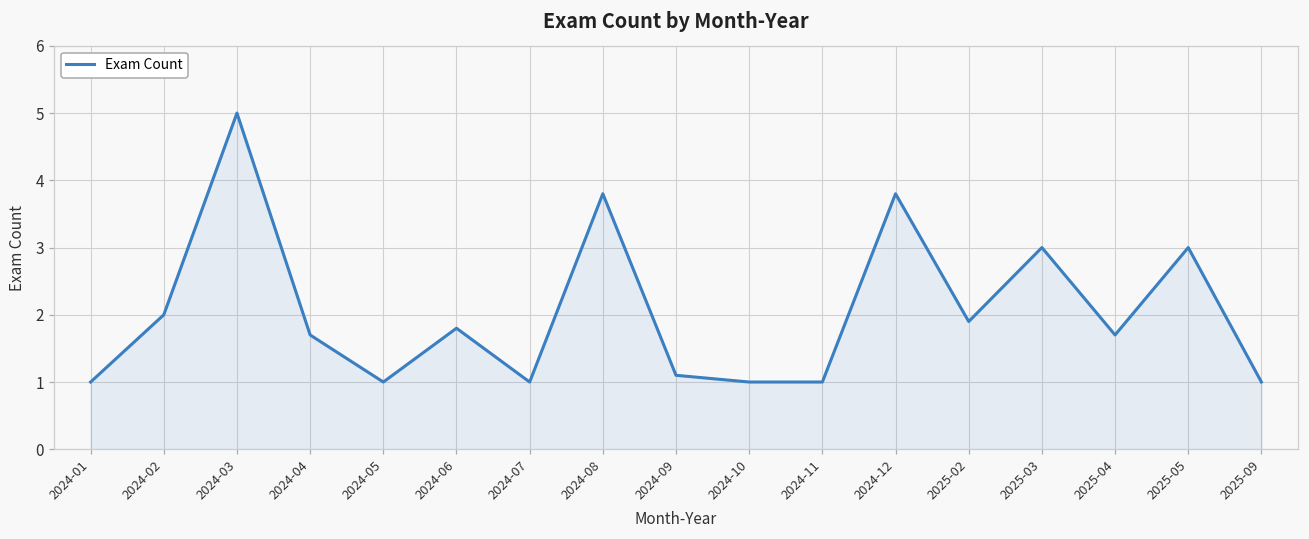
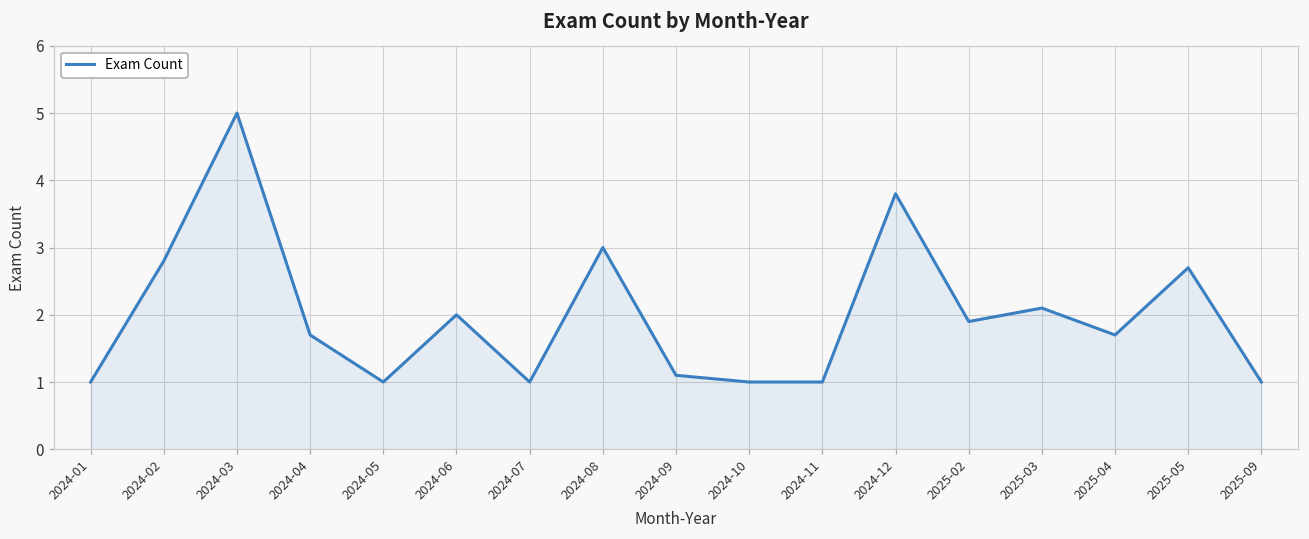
  {
    "2024-01": 1.0,
-   "2024-02": 2.0,
+   "2024-02": 2.8,
    "2024-03": 5.0,
    "2024-04": 1.7,
    "2024-05": 1.0,
-   "2024-06": 1.8,
+   "2024-06": 2.0,
    "2024-07": 1.0,
-   "2024-08": 3.8,
+   "2024-08": 3.0,
    "2024-09": 1.1,
    "2024-10": 1.0,
    "2024-11": 1.0,
    "2024-12": 3.8,
    "2025-02": 1.9,
-   "2025-03": 3.0,
+   "2025-03": 2.1,
    "2025-04": 1.7,
-   "2025-05": 3.0,
+   "2025-05": 2.7,
    "2025-09": 1.0
  }
